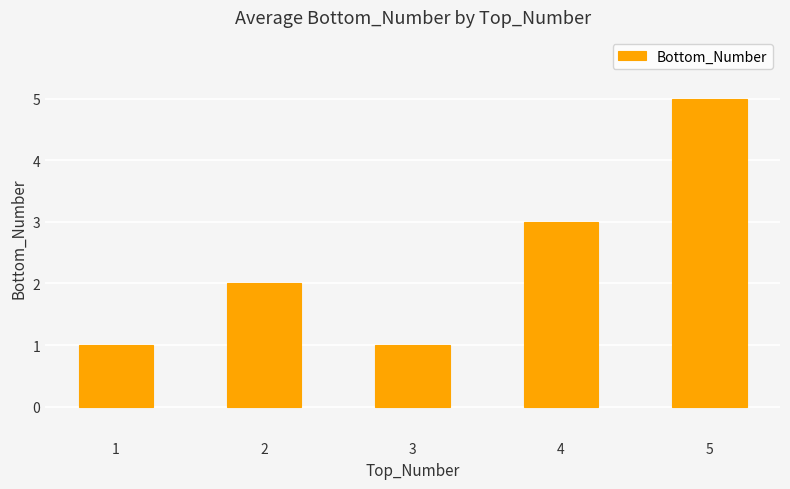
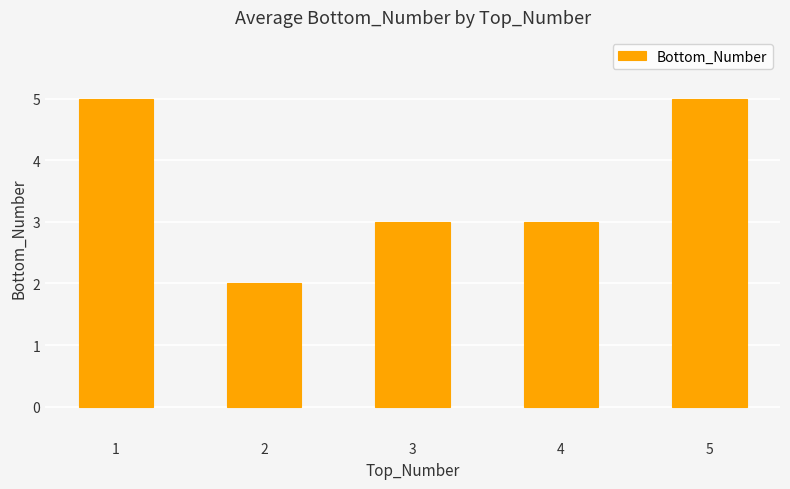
  {
-   "1": 1,
+   "1": 5,
    "2": 2,
-   "3": 1,
+   "3": 3,
    "4": 3,
    "5": 5
  }
